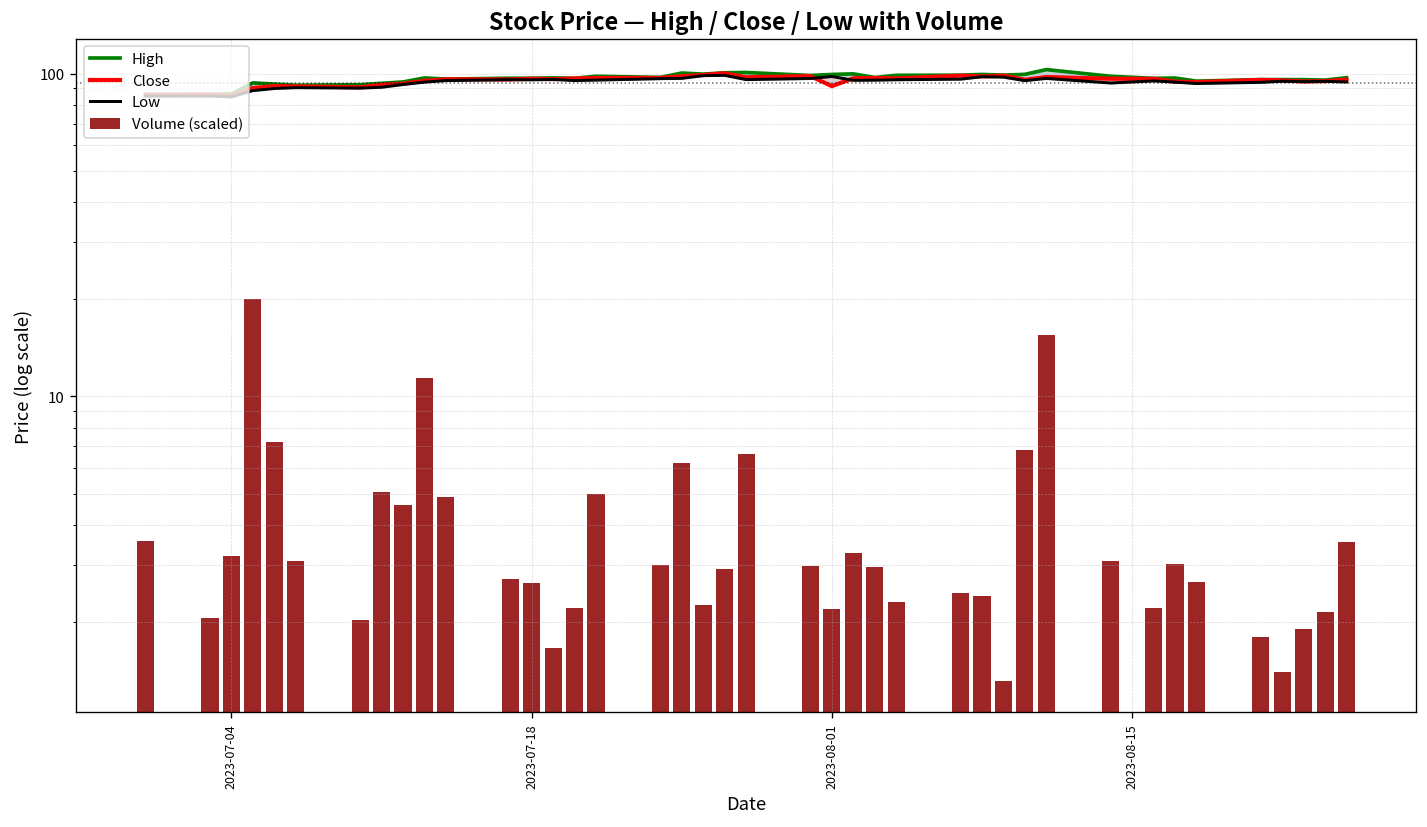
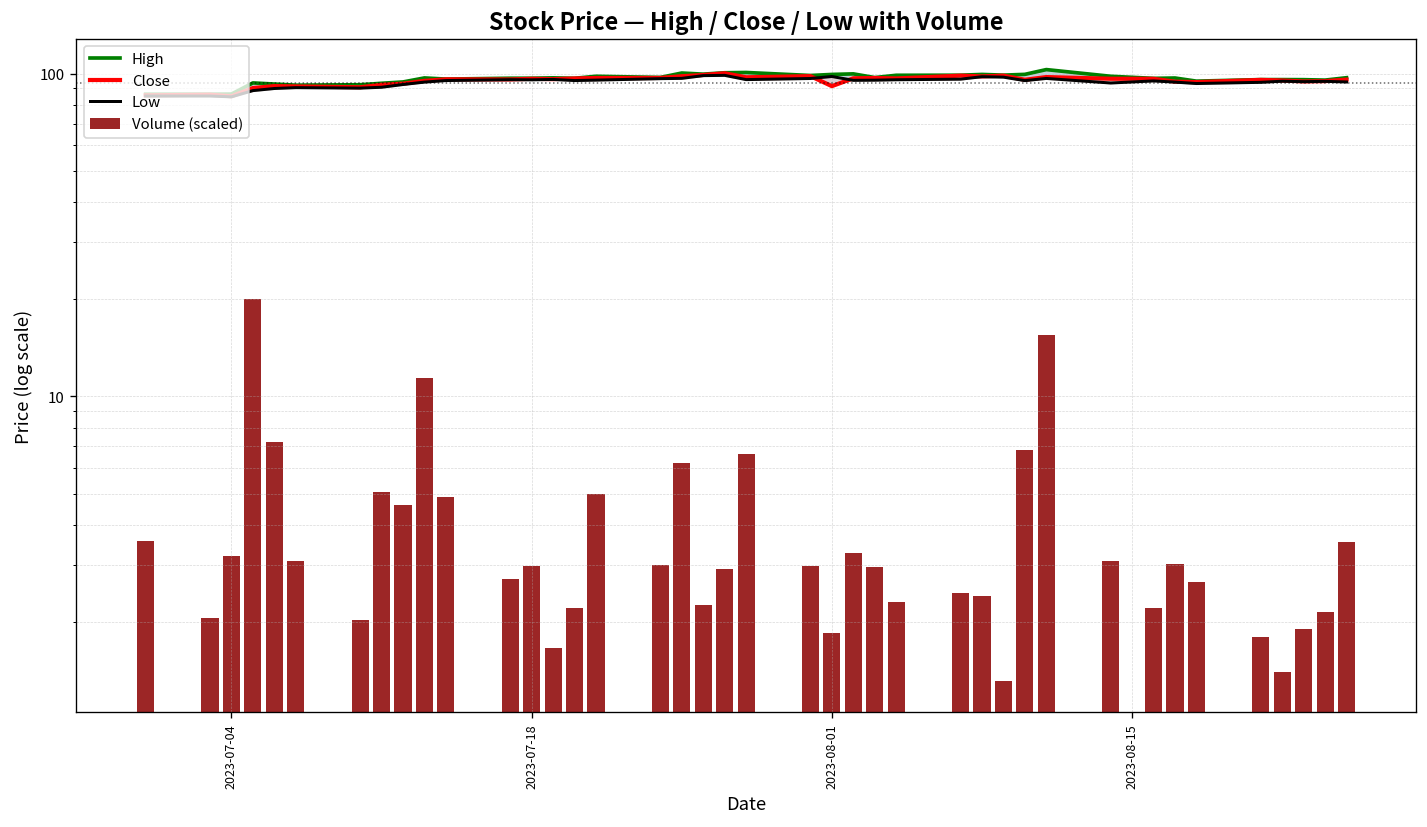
  {
    "Volume (scaled)": {
      "2023-07-04": 3.2,
-     "2023-07-18": 2.6,
-     "2023-08-01": 2.2
+     "2023-07-18": 3.0,
+     "2023-08-01": 1.9
    },
    "Close": {
      "2023-08-01": 92
    }
  }
